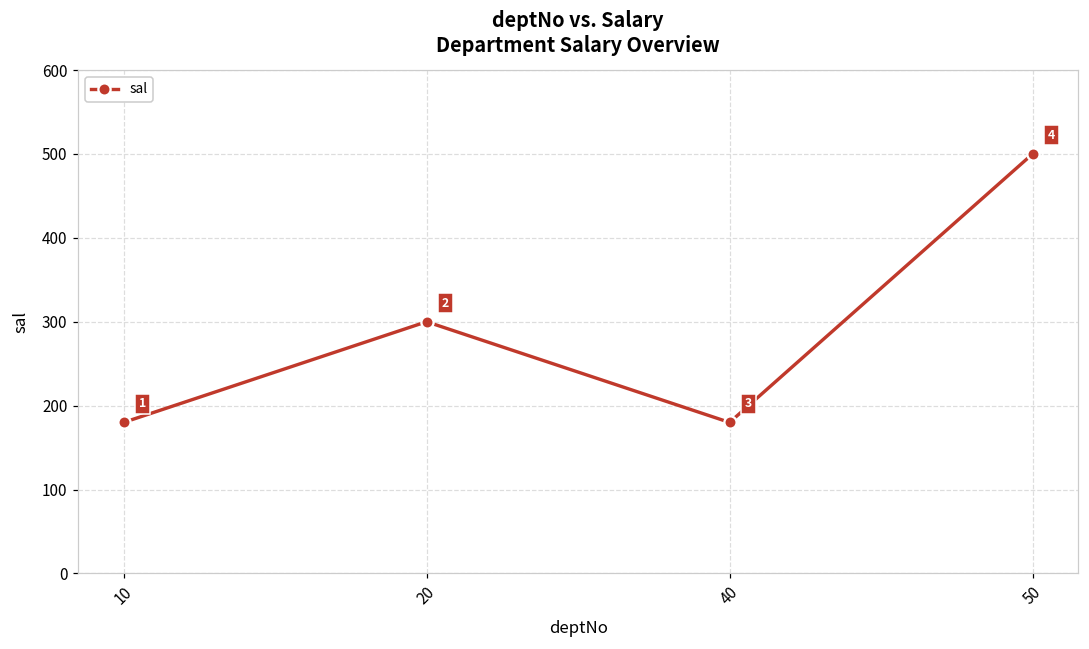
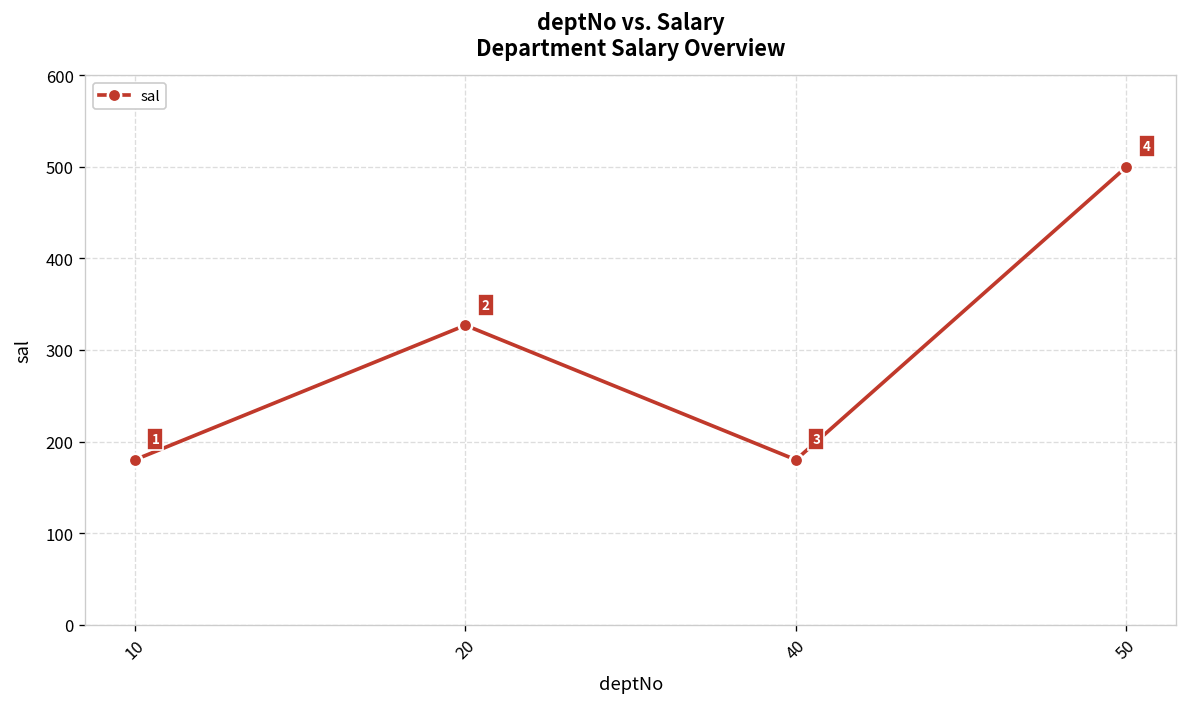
  {
-   "20": 300
+   "20": 330
  }
